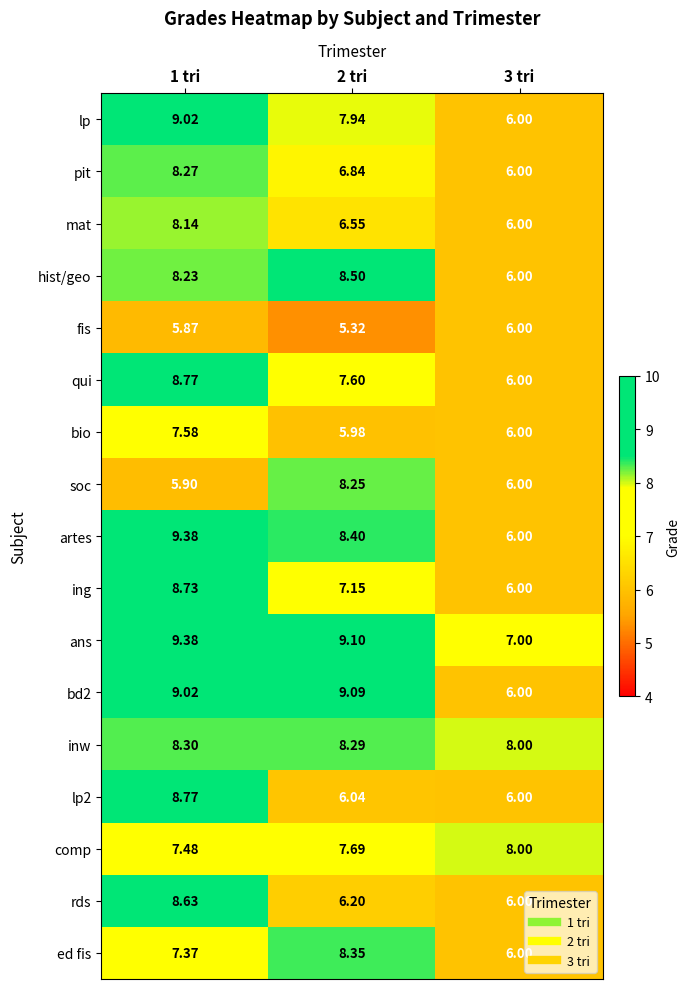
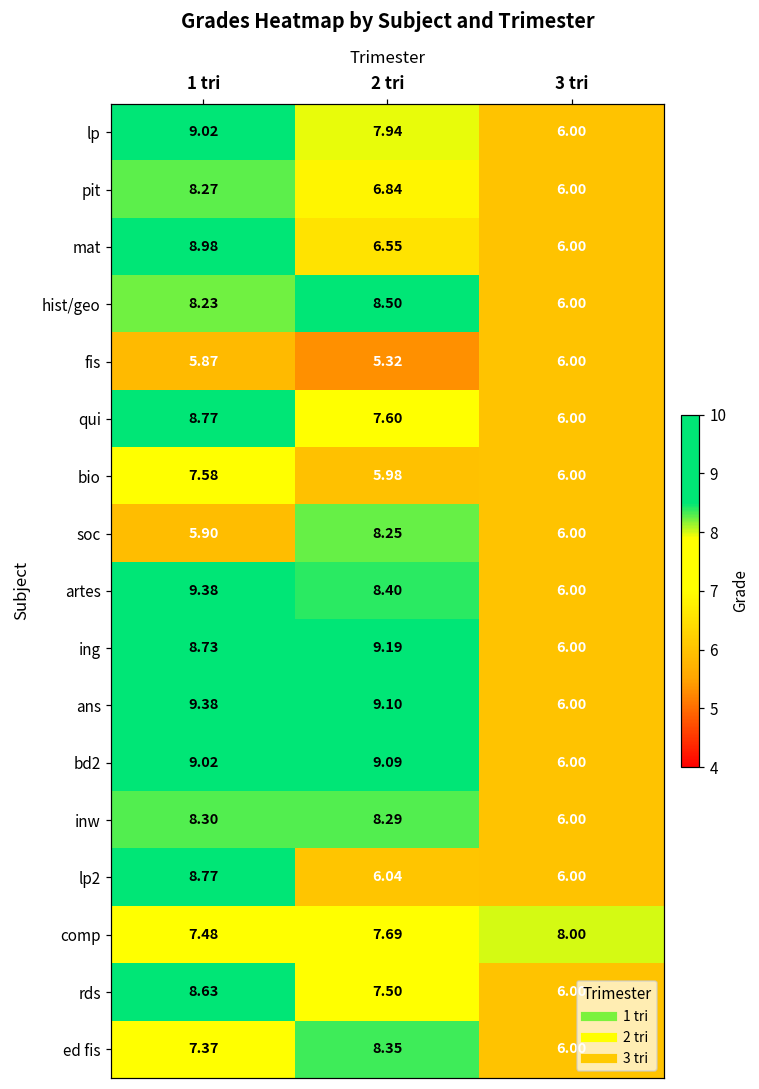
  {
    "lp": {
      "1 tri": 9.02,
      "2 tri": 7.94,
      "3 tri": 6.00
    },
    "pit": {
      "1 tri": 8.27,
      "2 tri": 6.84,
      "3 tri": 6.00
    },
    "mat": {
-     "1 tri": 8.14,
+     "1 tri": 8.98,
      "2 tri": 6.55,
      "3 tri": 6.00
    },
    "hist/geo": {
      "1 tri": 8.23,
      "2 tri": 8.50,
      "3 tri": 6.00
    },
    "fis": {
      "1 tri": 5.87,
      "2 tri": 5.32,
      "3 tri": 6.00
    },
    "qui": {
      "1 tri": 8.77,
      "2 tri": 7.60,
      "3 tri": 6.00
    },
    "bio": {
      "1 tri": 7.58,
      "2 tri": 5.98,
      "3 tri": 6.00
    },
    "soc": {
      "1 tri": 5.90,
      "2 tri": 8.25,
      "3 tri": 6.00
    },
    "artes": {
      "1 tri": 9.38,
      "2 tri": 8.40,
      "3 tri": 6.00
    },
    "ing": {
      "1 tri": 8.73,
-     "2 tri": 7.15,
+     "2 tri": 9.19,
      "3 tri": 6.00
    },
    "ans": {
      "1 tri": 9.38,
      "2 tri": 9.10,
-     "3 tri": 7.00
+     "3 tri": 6.00
    },
    "bd2": {
      "1 tri": 9.02,
      "2 tri": 9.09,
      "3 tri": 6.00
    },
    "inw": {
      "1 tri": 8.30,
      "2 tri": 8.29,
-     "3 tri": 8.00
+     "3 tri": 6.00
    },
    "lp2": {
      "1 tri": 8.77,
      "2 tri": 6.04,
      "3 tri": 6.00
    },
    "comp": {
      "1 tri": 7.48,
      "2 tri": 7.69,
      "3 tri": 8.00
    },
    "rds": {
      "1 tri": 8.63,
-     "2 tri": 6.20
+     "2 tri": 7.50
    },
    "ed fis": {
      "1 tri": 7.37,
      "2 tri": 8.35
    }
  }
